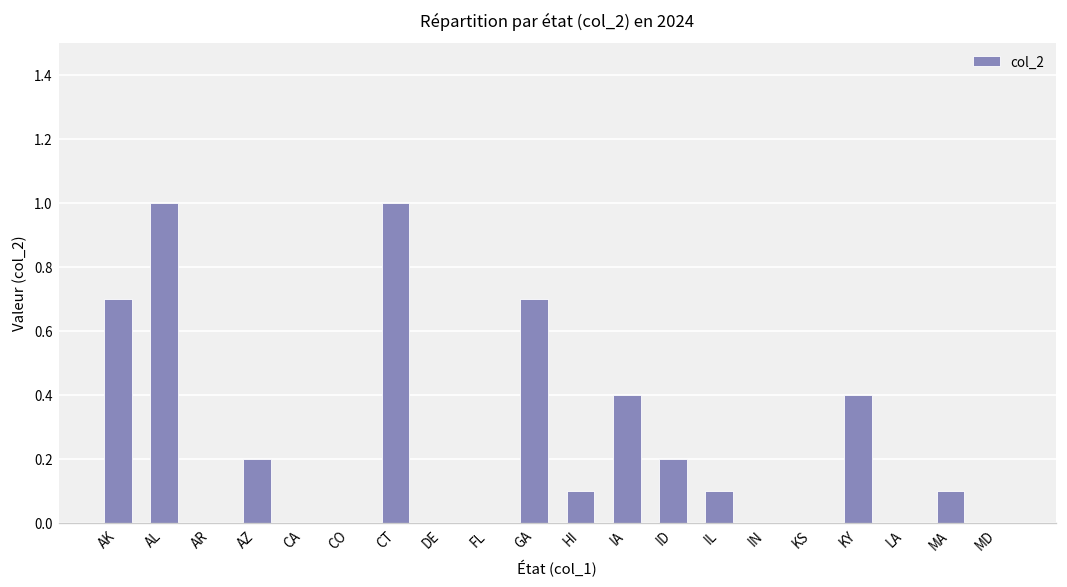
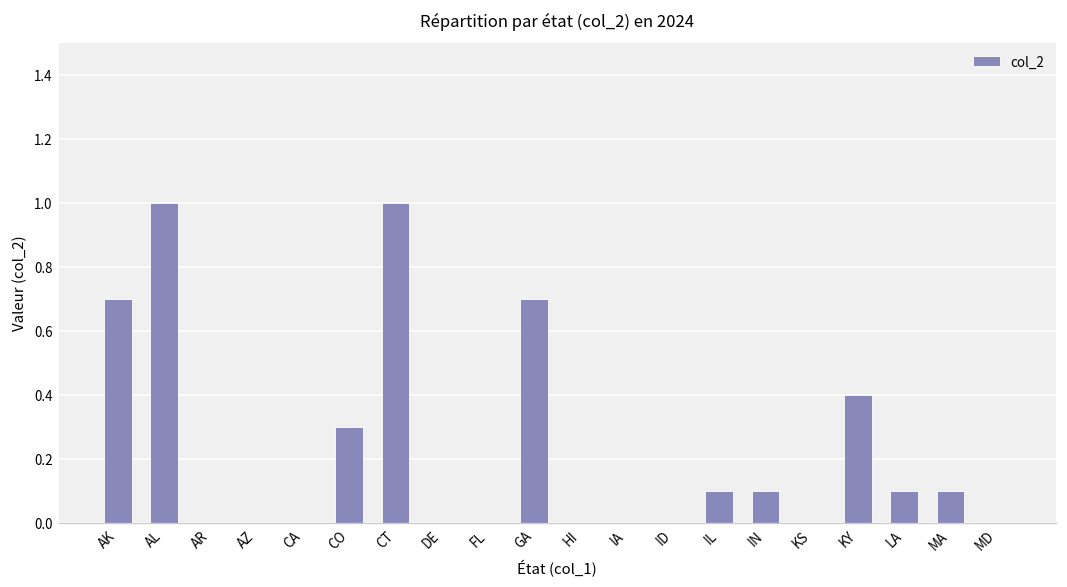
  {
    "AK": 0.7,
    "AL": 1.0,
    "AR": 0.0,
-   "AZ": 0.2,
+   "AZ": 0.0,
    "CA": 0.0,
-   "CO": 0.0,
+   "CO": 0.3,
    "CT": 1.0,
    "DE": 0.0,
    "FL": 0.0,
    "GA": 0.7,
-   "HI": 0.1,
-   "IA": 0.4,
-   "ID": 0.2,
+   "HI": 0.0,
+   "IA": 0.0,
+   "ID": 0.0,
    "IL": 0.1,
-   "IN": 0.0,
+   "IN": 0.1,
    "KS": 0.0,
    "KY": 0.4,
-   "LA": 0.0,
+   "LA": 0.1,
    "MA": 0.1,
    "MD": 0.0
  }
